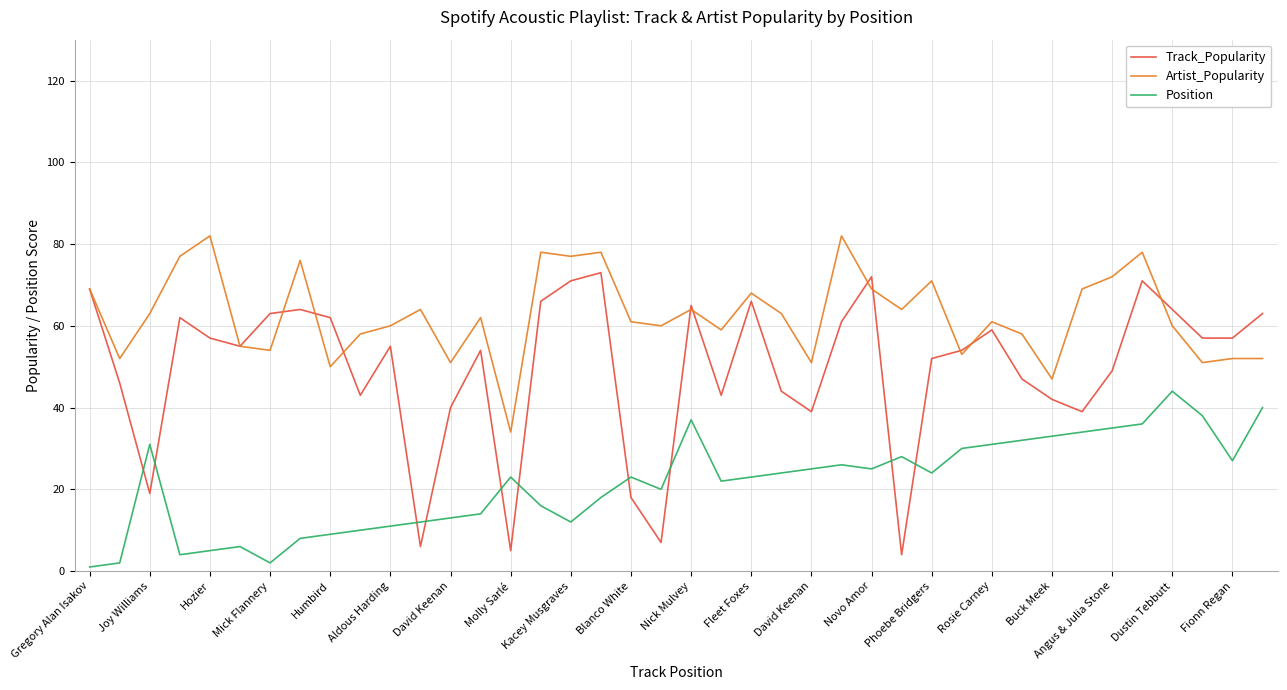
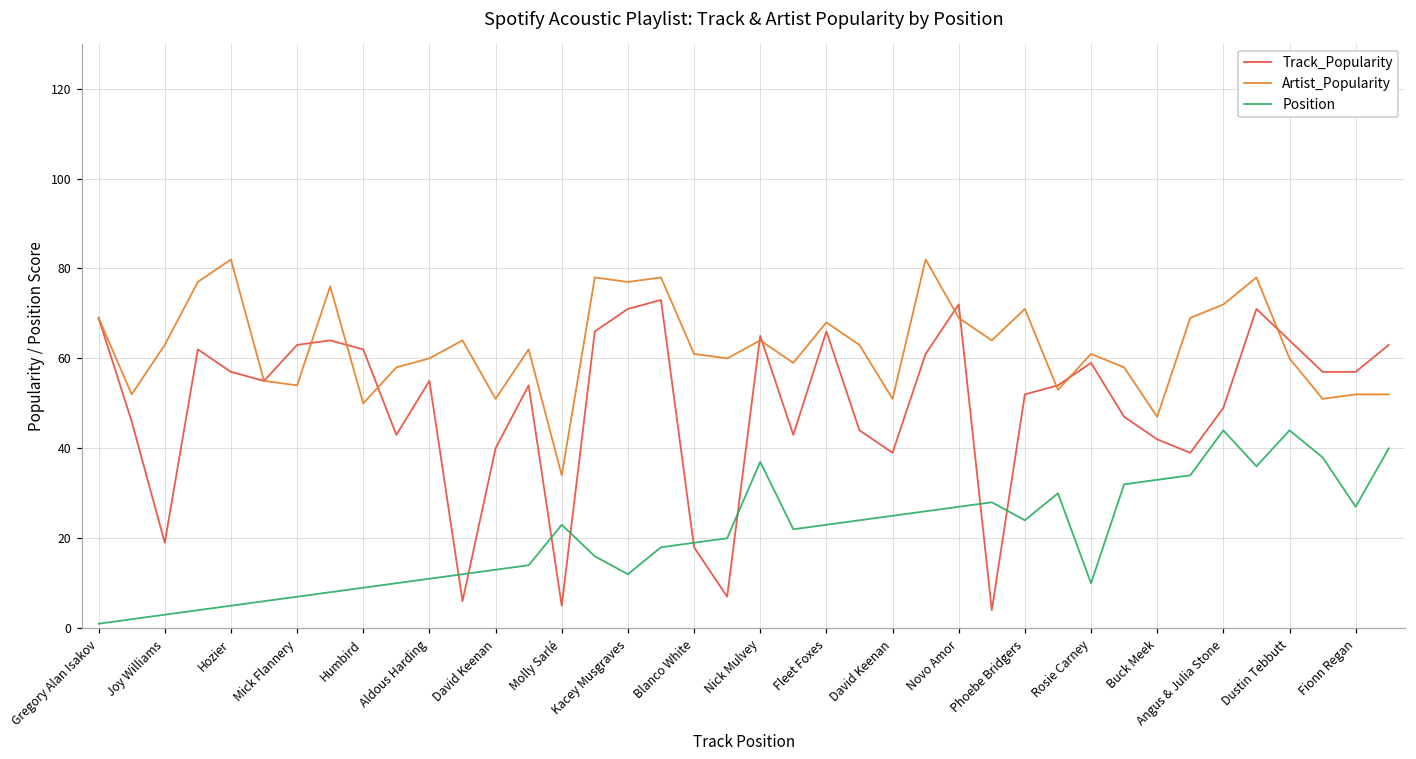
  {
    "Position": {
      "Gregory Alan Isakov": 1,
-     "Joy Williams": 31,
+     "Joy Williams": 3,
      "Hozier": 5,
-     "Mick Flannery": 2,
+     "Mick Flannery": 7,
      "Humbird": 9,
      "Aldous Harding": 11,
      "Molly Sarlé": 23,
      "Kacey Musgraves": 12,
-     "Blanco White": 23,
+     "Blanco White": 19,
      "Nick Mulvey": 37,
      "Fleet Foxes": 23,
-     "Novo Amor": 25,
+     "Novo Amor": 27,
      "Phoebe Bridgers": 24,
-     "Rosie Carney": 31,
+     "Rosie Carney": 10,
      "Buck Meek": 33,
-     "Angus & Julia Stone": 35,
+     "Angus & Julia Stone": 44,
      "Dustin Tebbutt": 44,
      "Fionn Regan": 27
    }
  }
